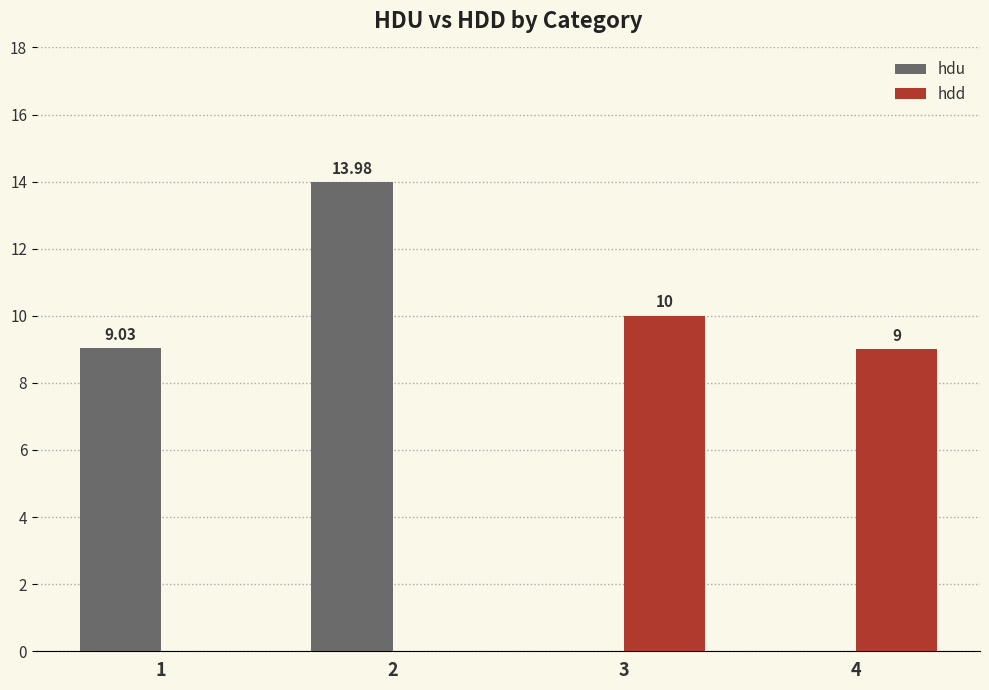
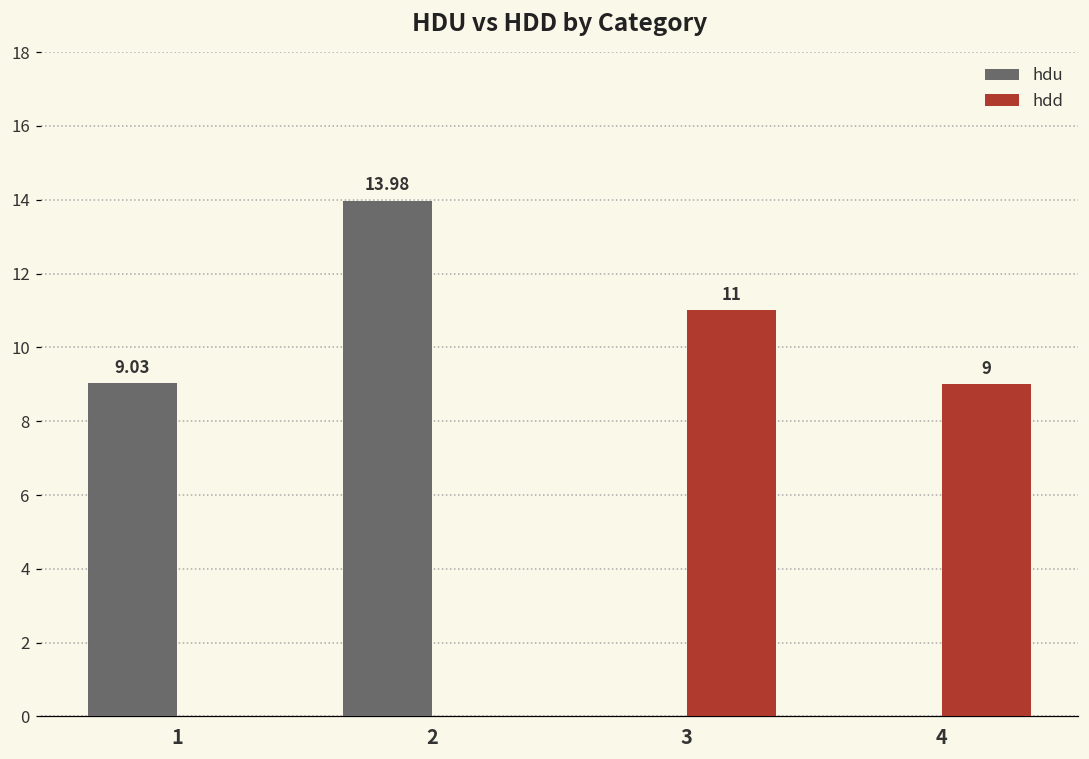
  {
    "hdu": {
      "1": 9.03,
      "2": 13.98
    },
    "hdd": {
-     "3": 10,
+     "3": 11,
      "4": 9
    }
  }
